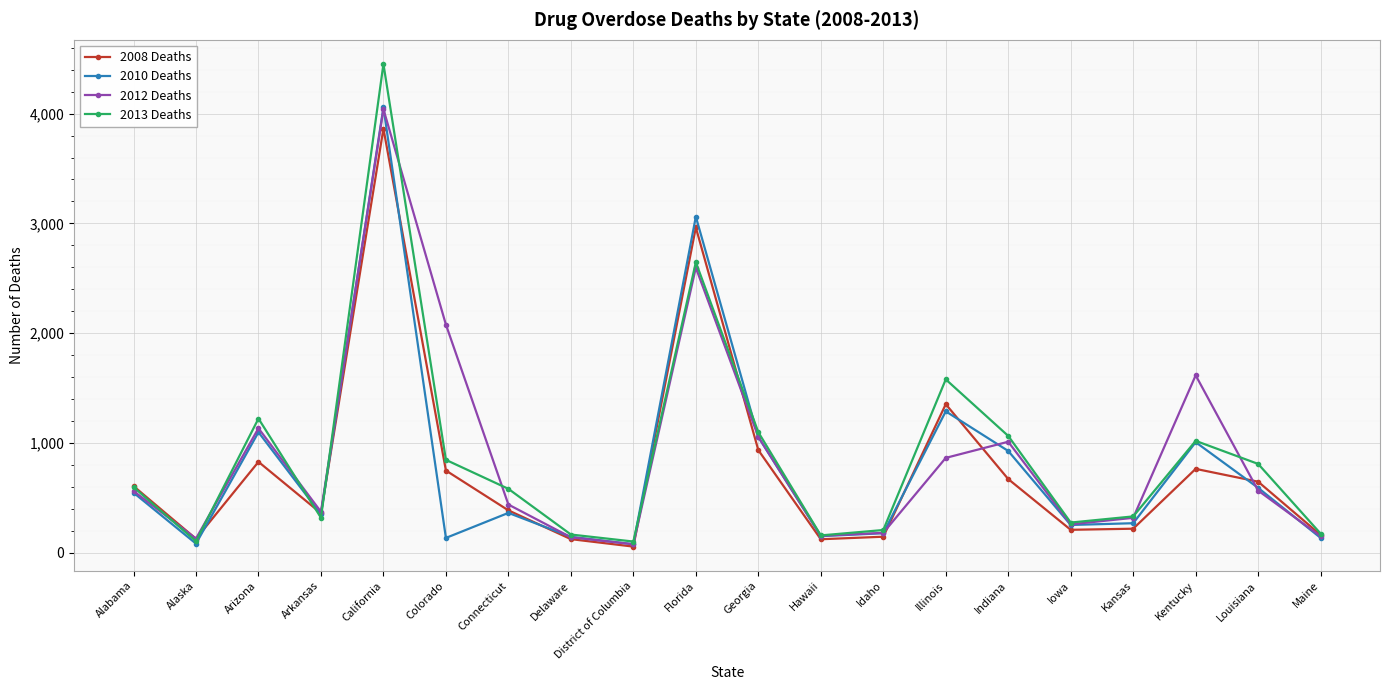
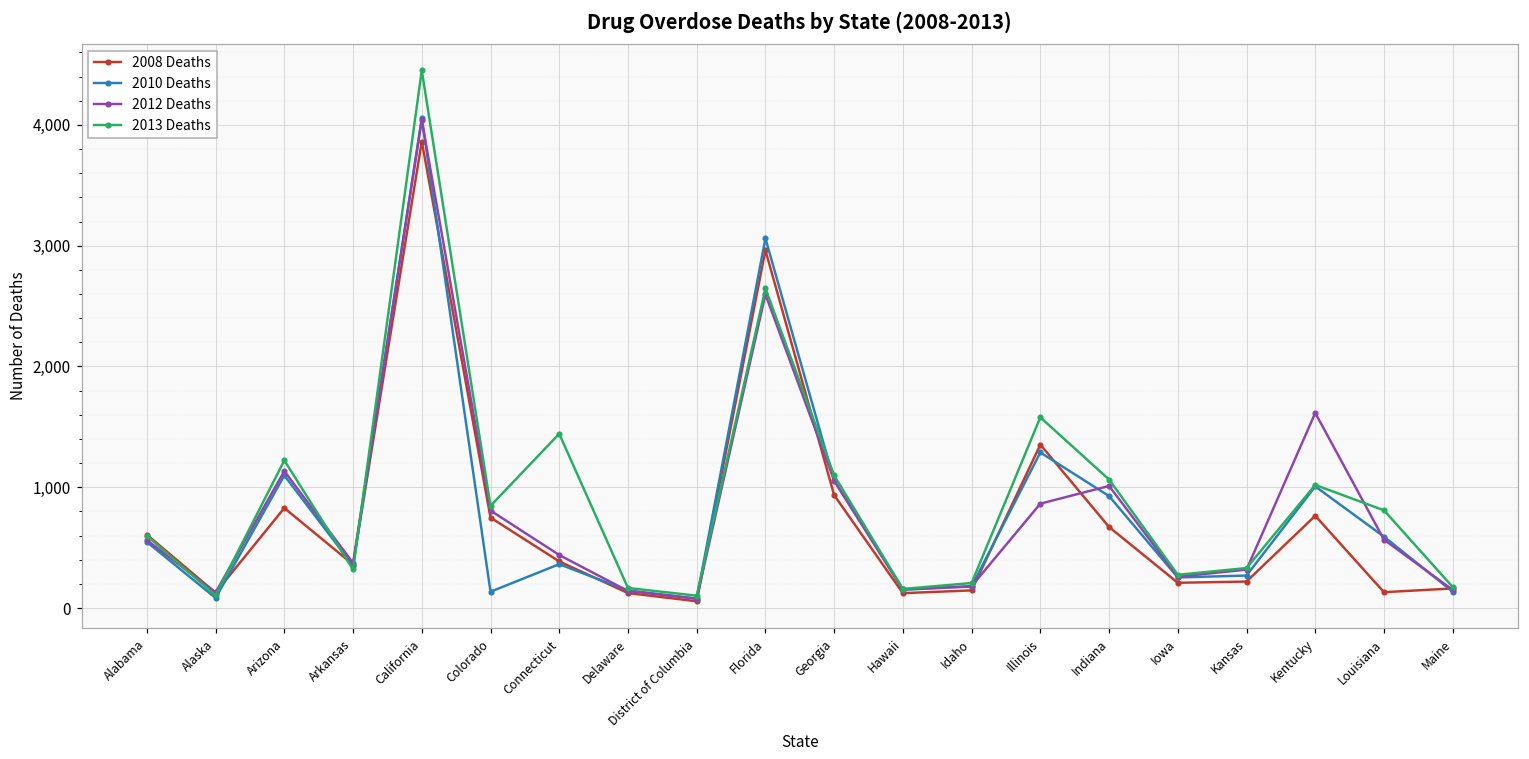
  {
    "2008 Deaths": {
      "Arizona": "830",
      "California": "3,860",
      "Colorado": "750",
      "Florida": "2,960",
      "Georgia": "940",
      "Hawaii": "120",
      "Idaho": "150",
      "Illinois": "1,350",
      "Indiana": "670",
      "Iowa": "210",
      "Kansas": "220",
      "Kentucky": "760",
-     "Louisiana": "650"
+     "Louisiana": "130"
    },
    "2010 Deaths": {
      "Arizona": "1,100",
      "Colorado": "140",
      "Florida": "3,060",
      "Illinois": "1,290",
      "Indiana": "930",
      "Kansas": "270",
      "Louisiana": "590"
    },
    "2012 Deaths": {
      "Arizona": "1,130",
-     "Colorado": "2,080",
+     "Colorado": "810",
      "Connecticut": "440",
      "Florida": "2,600",
      "Illinois": "860",
      "Indiana": "1,010",
      "Kentucky": "1,620",
      "Louisiana": "570"
    },
    "2013 Deaths": {
      "Arizona": "1,220",
      "Arkansas": "320",
      "California": "4,450",
      "Colorado": "850",
-     "Connecticut": "580",
+     "Connecticut": "1,440",
      "District of Columbia": "100",
      "Florida": "2,650",
      "Georgia": "1,100",
      "Idaho": "210",
      "Illinois": "1,580",
      "Indiana": "1,060",
      "Louisiana": "810"
    }
  }
